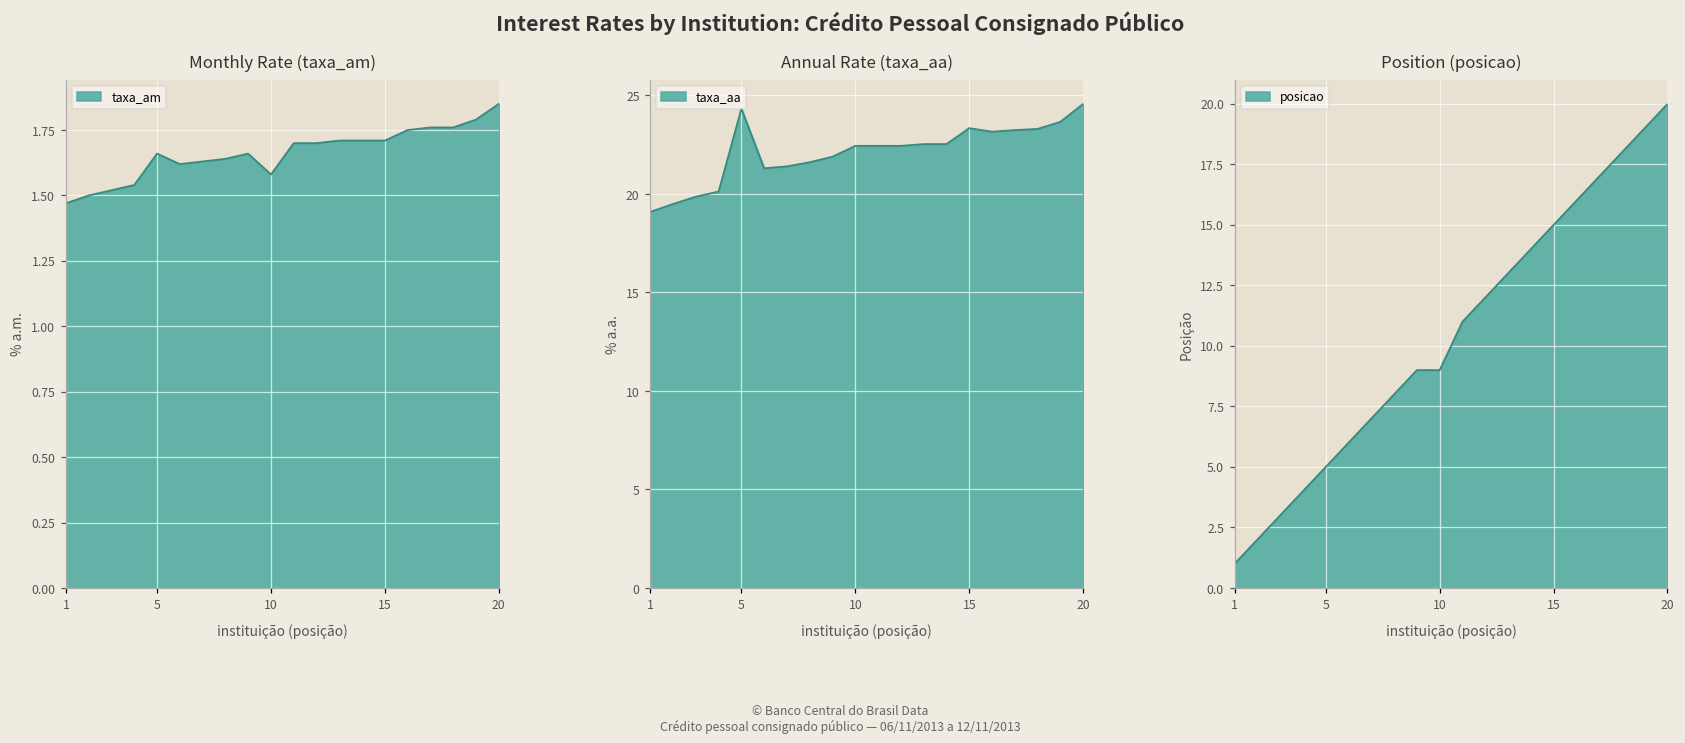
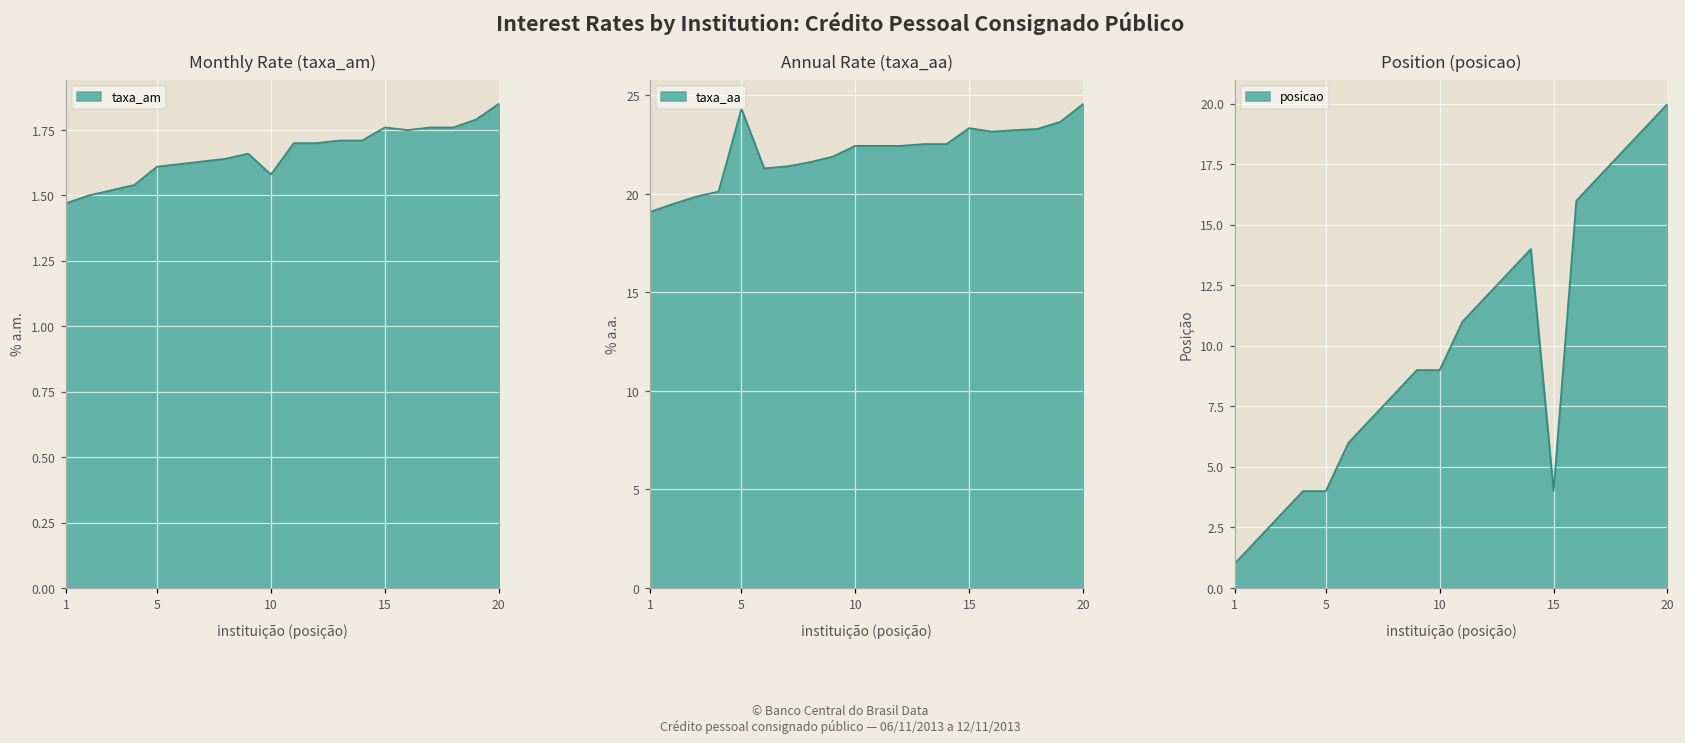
  {
    "Monthly Rate (taxa_am)": {
      "1": 1.47,
-     "5": 1.66,
+     "5": 1.61,
      "10": 1.58,
-     "15": 1.71,
+     "15": 1.76,
      "20": 1.85
    },
    "Annual Rate (taxa_aa)": {
      "1": 19.1,
      "5": 24.3,
      "10": 22.4,
      "15": 23.3,
      "20": 24.6
    },
    "Position (posicao)": {
      "1": 1,
-     "5": 5,
+     "5": 4,
      "10": 9,
-     "15": 15,
+     "15": 4,
      "20": 20
    }
  }
